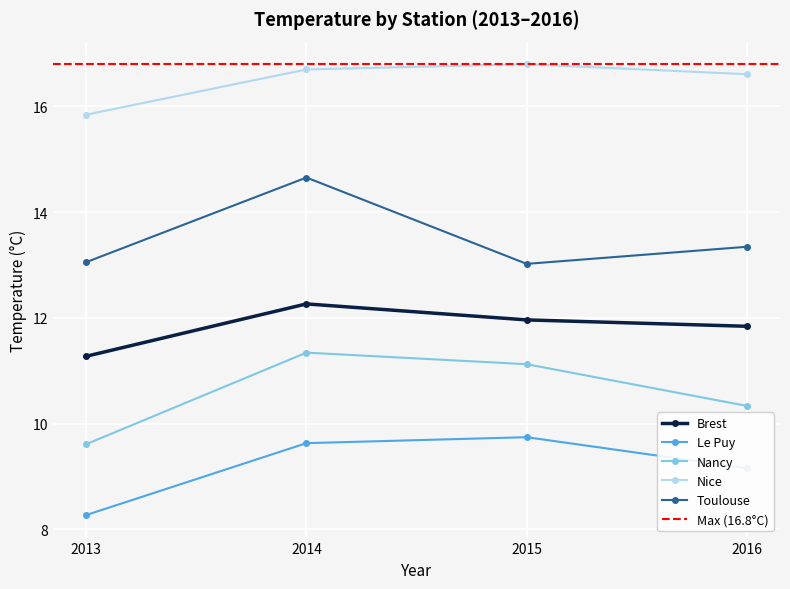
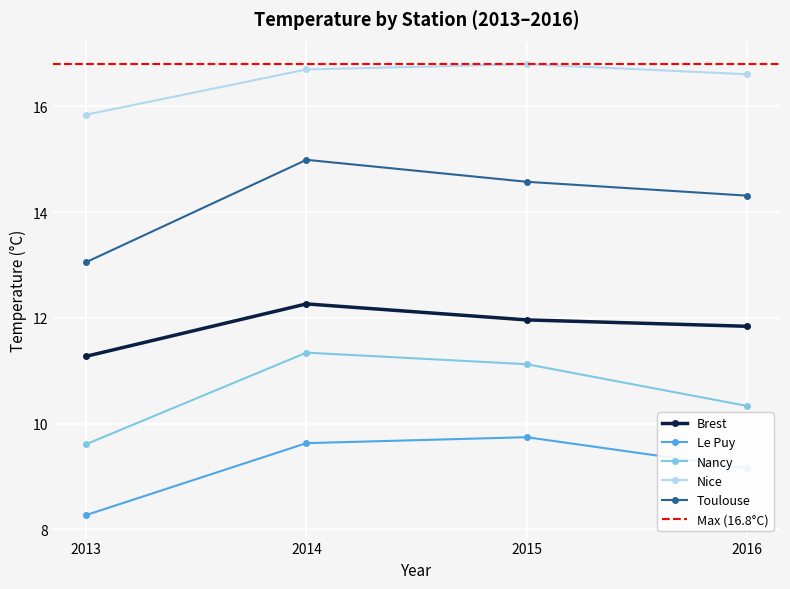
  {
    "Brest": {
      "2013": 11.3,
      "2014": 12.3,
      "2015": 12.0,
      "2016": 11.8
    },
    "Toulouse": {
      "2013": 13.1,
-     "2014": 14.7,
-     "2015": 13.0,
-     "2016": 13.3
+     "2014": 15.0,
+     "2015": 14.6,
+     "2016": 14.3
    }
  }
